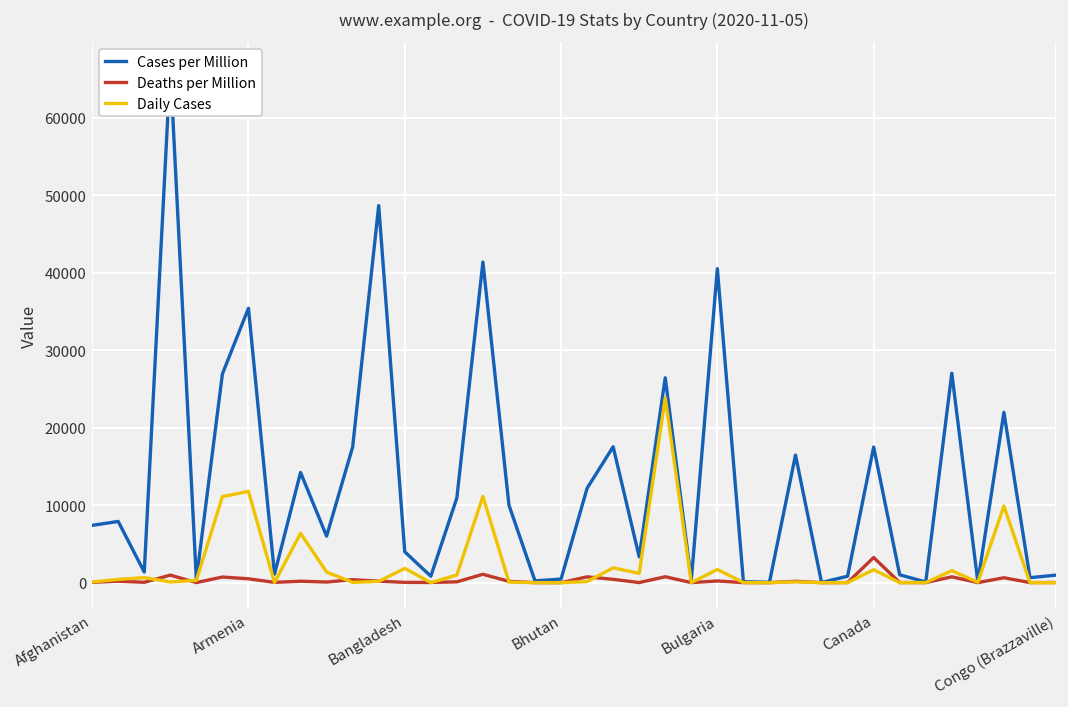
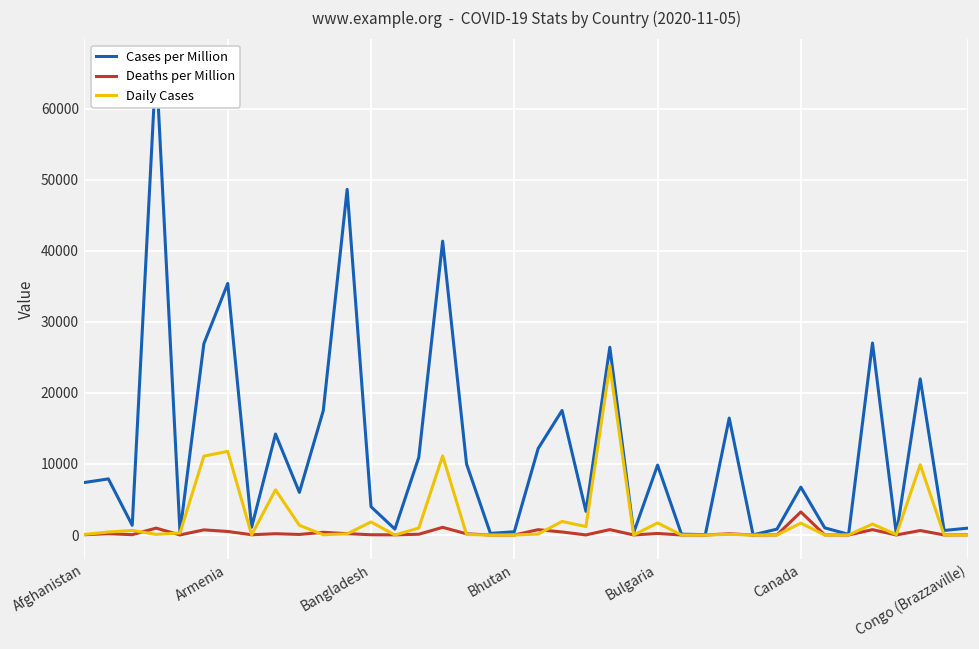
  {
    "Cases per Million": {
      "Afghanistan": 7000,
      "Armenia": 35000,
      "Bangladesh": 4000,
      "Bhutan": 0,
-     "Bulgaria": 41000,
-     "Canada": 17000,
+     "Bulgaria": 10000,
+     "Canada": 7000,
      "Congo (Brazzaville)": 1000
    },
    "Deaths per Million": {
      "Armenia": 0,
      "Bangladesh": 0,
      "Bulgaria": 0,
      "Canada": 3000
    },
    "Daily Cases": {
      "Armenia": 12000,
      "Bangladesh": 2000,
      "Bulgaria": 2000,
      "Canada": 2000
    }
  }
